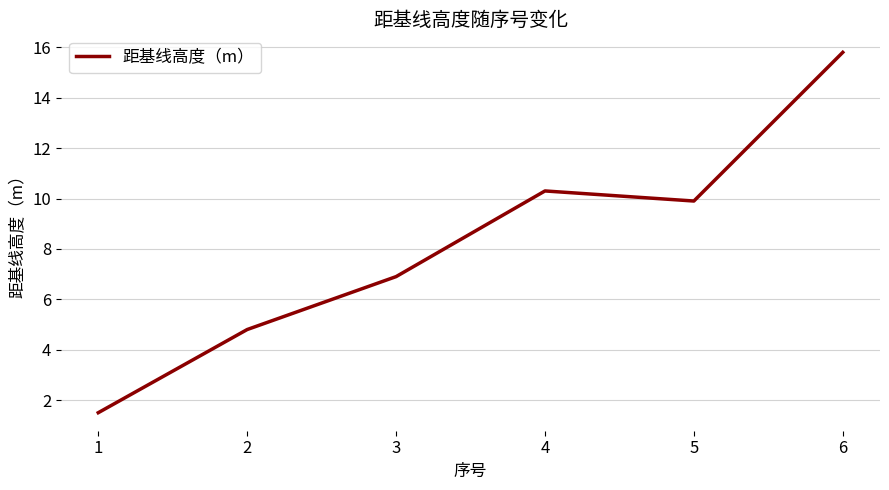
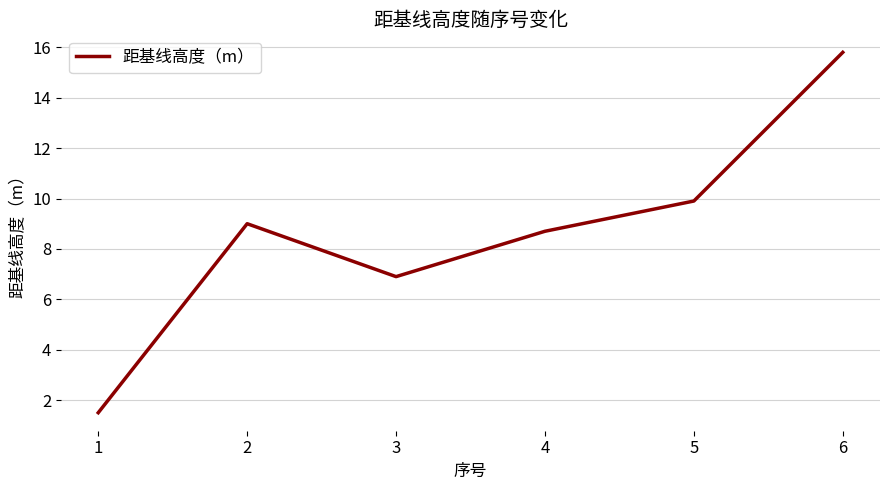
  {
    "1": 1.5,
-   "2": 4.8,
+   "2": 9.0,
    "3": 6.9,
-   "4": 10.3,
+   "4": 8.7,
    "5": 9.9,
    "6": 15.8
  }
